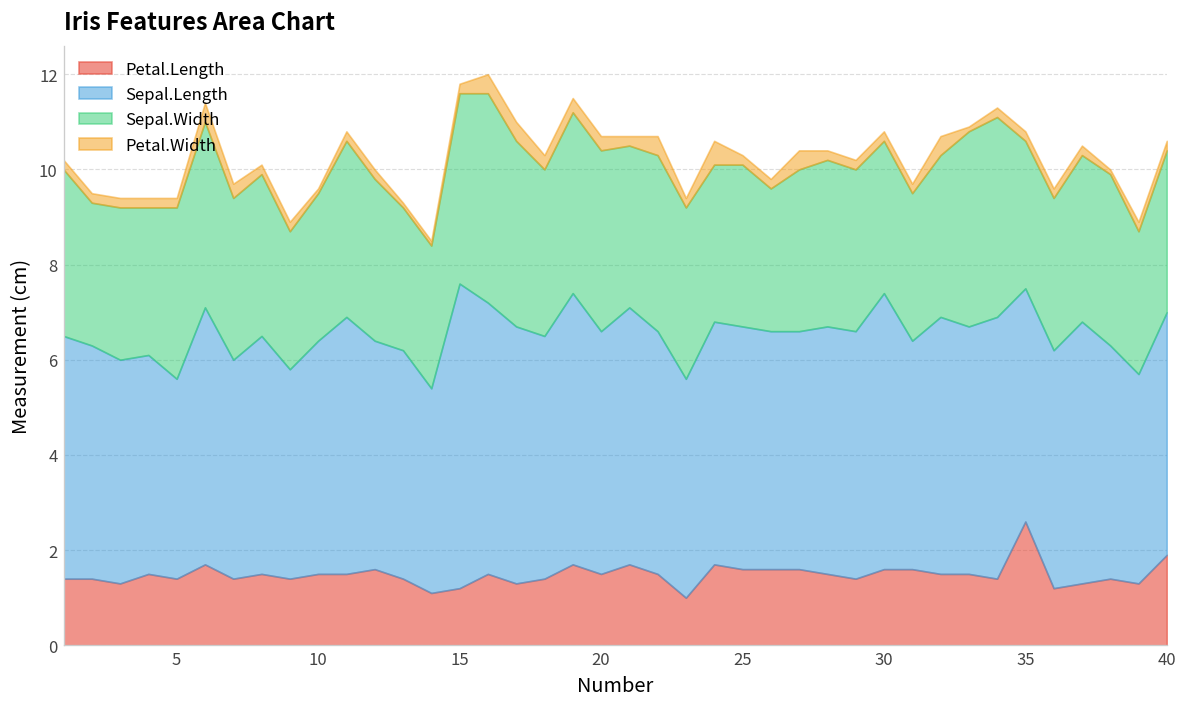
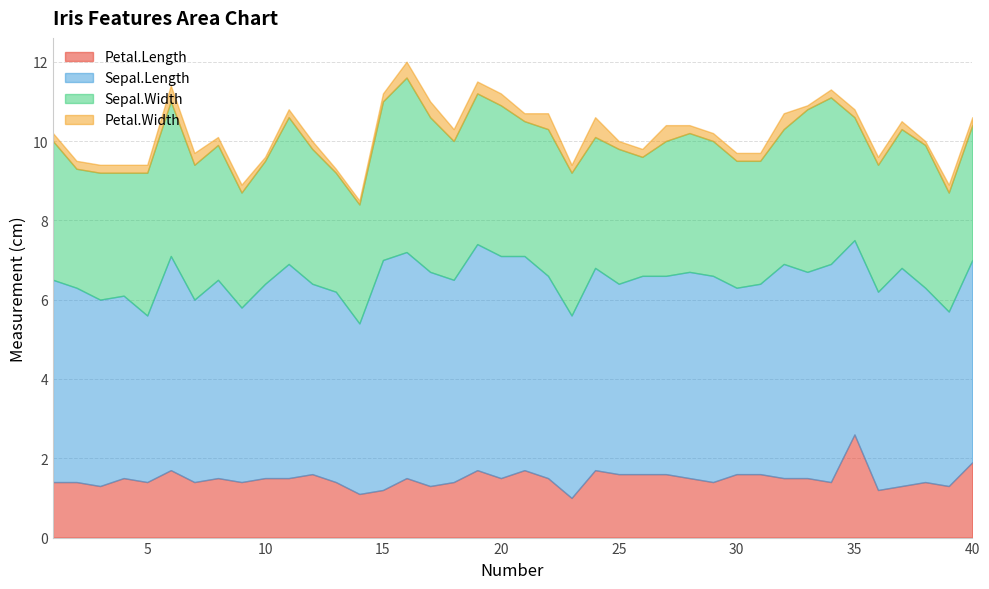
  {
    "Petal.Length": {
      "5": 1.4,
      "10": 1.5,
      "15": 1.2,
      "20": 1.5,
      "25": 1.6,
      "30": 1.6,
      "35": 2.6,
      "40": 1.9
    },
    "Sepal.Length": {
      "5": 4.2,
      "10": 4.9,
-     "15": 6.4,
-     "20": 5.1,
-     "25": 5.1,
-     "30": 5.8,
+     "15": 5.8,
+     "20": 5.6,
+     "25": 4.8,
+     "30": 4.7,
      "35": 4.9,
      "40": 5.1
    },
    "Sepal.Width": {
      "5": 3.6,
      "10": 3.1,
      "15": 4.0,
      "20": 3.8,
      "25": 3.4,
      "30": 3.2,
      "35": 3.1,
      "40": 3.4
    },
    "Petal.Width": {
      "5": 0.2,
      "10": 0.1,
      "15": 0.2,
      "20": 0.3,
      "25": 0.2,
      "30": 0.2,
      "35": 0.2,
      "40": 0.2
    }
  }
